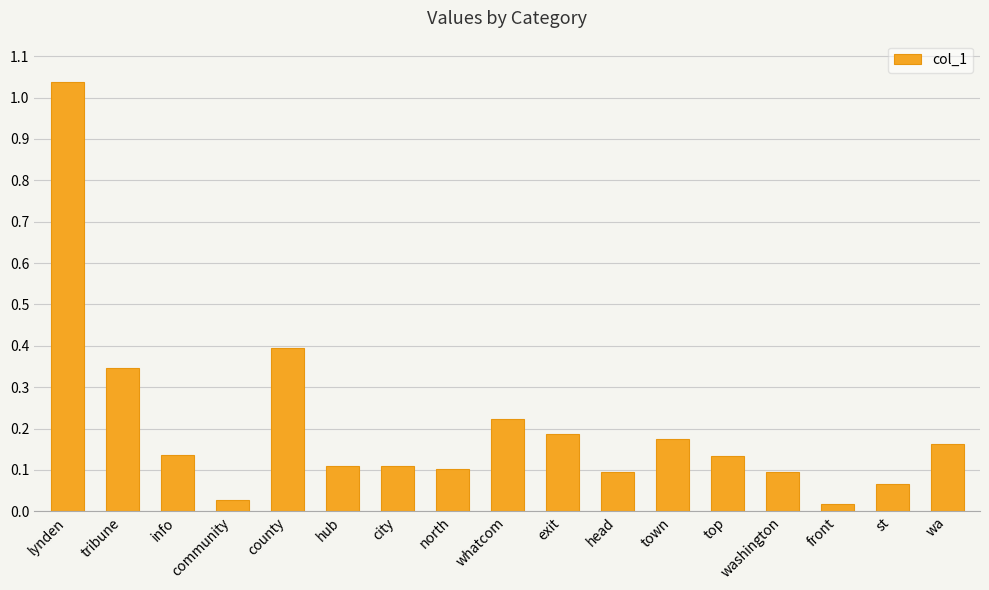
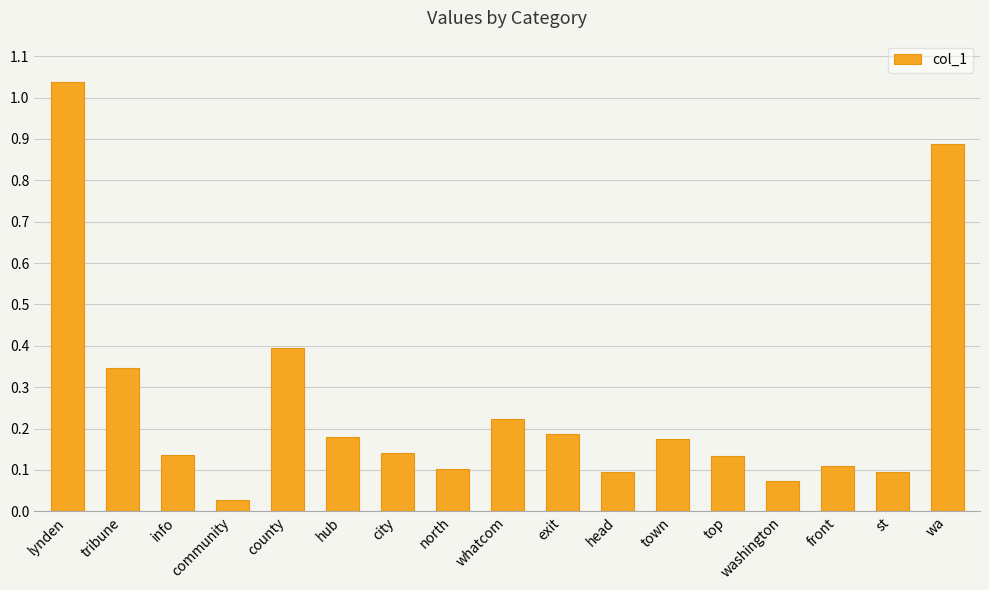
  {
    "lynden": 1.04,
    "tribune": 0.35,
    "info": 0.14,
    "community": 0.03,
    "county": 0.39,
-   "hub": 0.11,
-   "city": 0.11,
+   "hub": 0.18,
+   "city": 0.14,
    "north": 0.10,
    "whatcom": 0.22,
    "exit": 0.19,
    "head": 0.10,
    "town": 0.18,
    "top": 0.13,
-   "washington": 0.09,
-   "front": 0.02,
-   "st": 0.07,
-   "wa": 0.16
+   "washington": 0.07,
+   "front": 0.11,
+   "st": 0.10,
+   "wa": 0.89
  }
